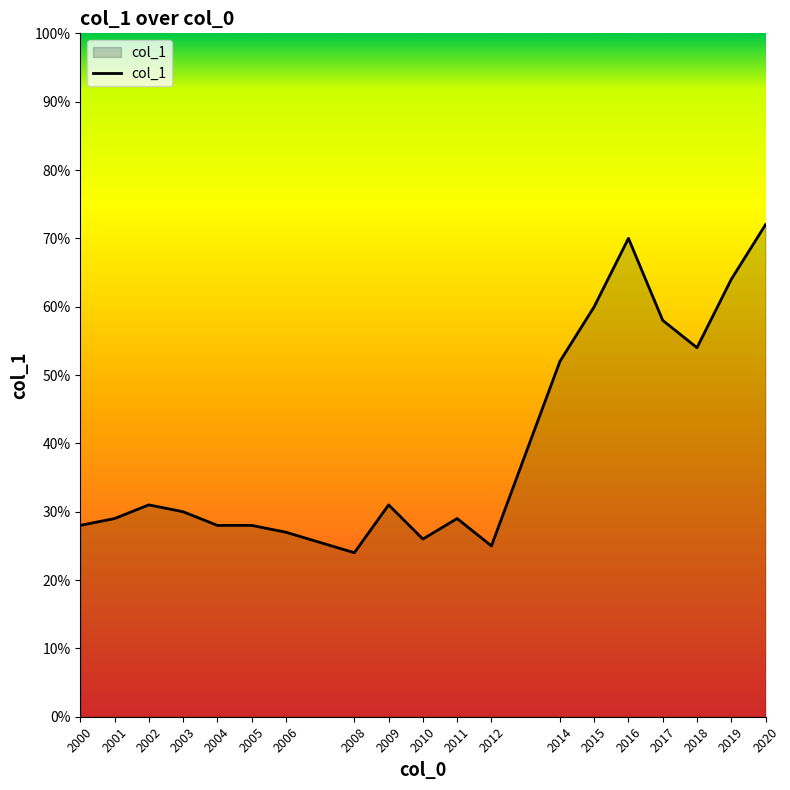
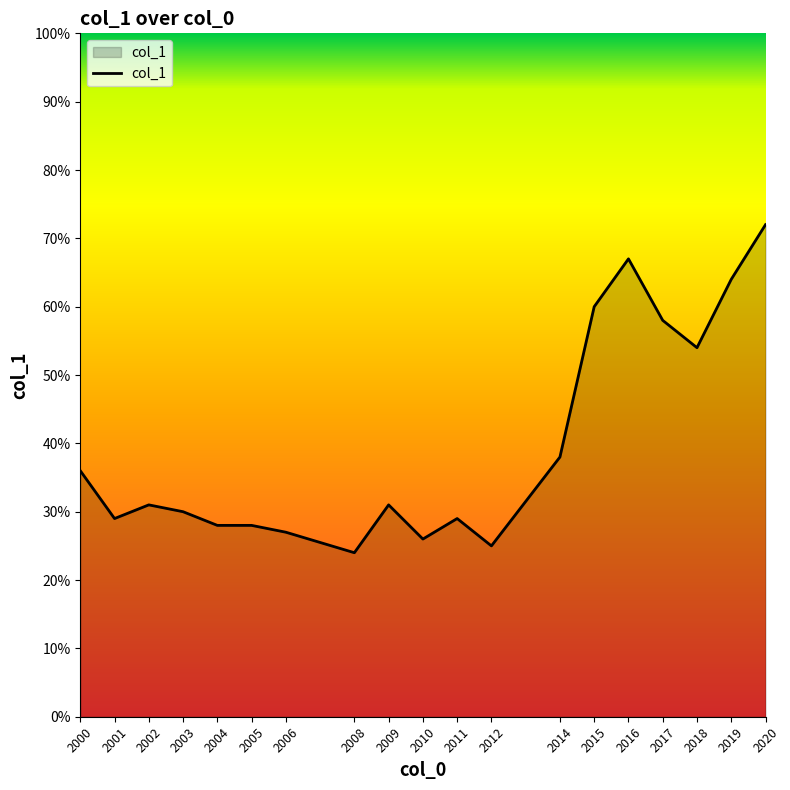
  {
-   "2000": "28%",
+   "2000": "36%",
    "2001": "29%",
    "2002": "31%",
    "2003": "30%",
    "2004": "28%",
    "2005": "28%",
    "2006": "27%",
    "2008": "24%",
    "2009": "31%",
    "2010": "26%",
    "2011": "29%",
    "2012": "25%",
-   "2014": "52%",
+   "2014": "38%",
    "2015": "60%",
-   "2016": "70%",
+   "2016": "67%",
    "2017": "58%",
    "2018": "54%",
    "2019": "64%",
    "2020": "72%"
  }
